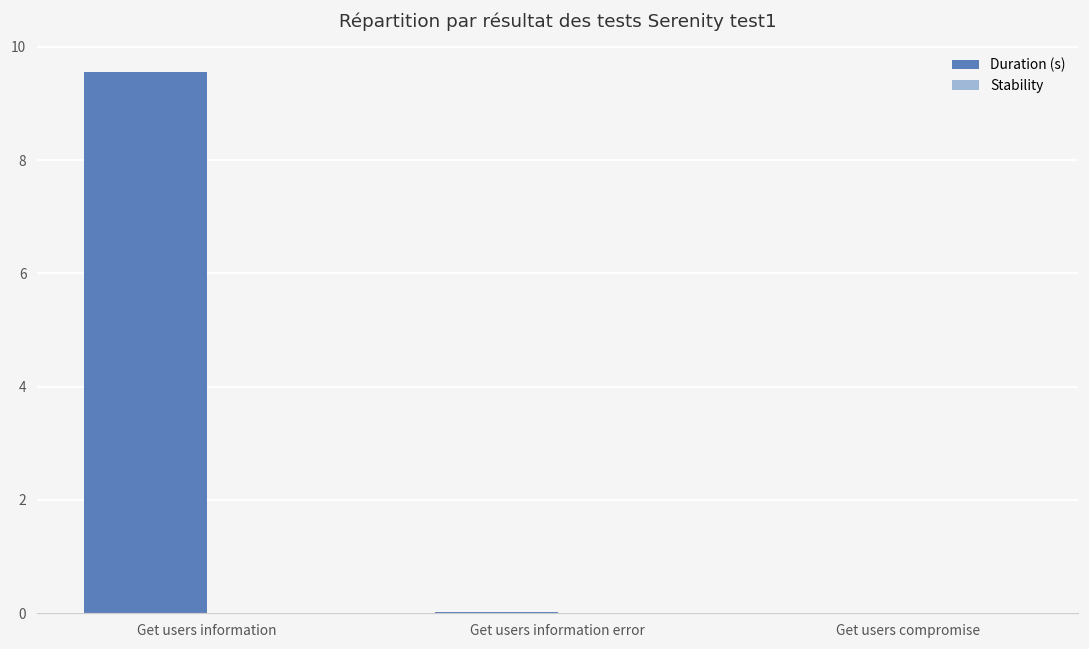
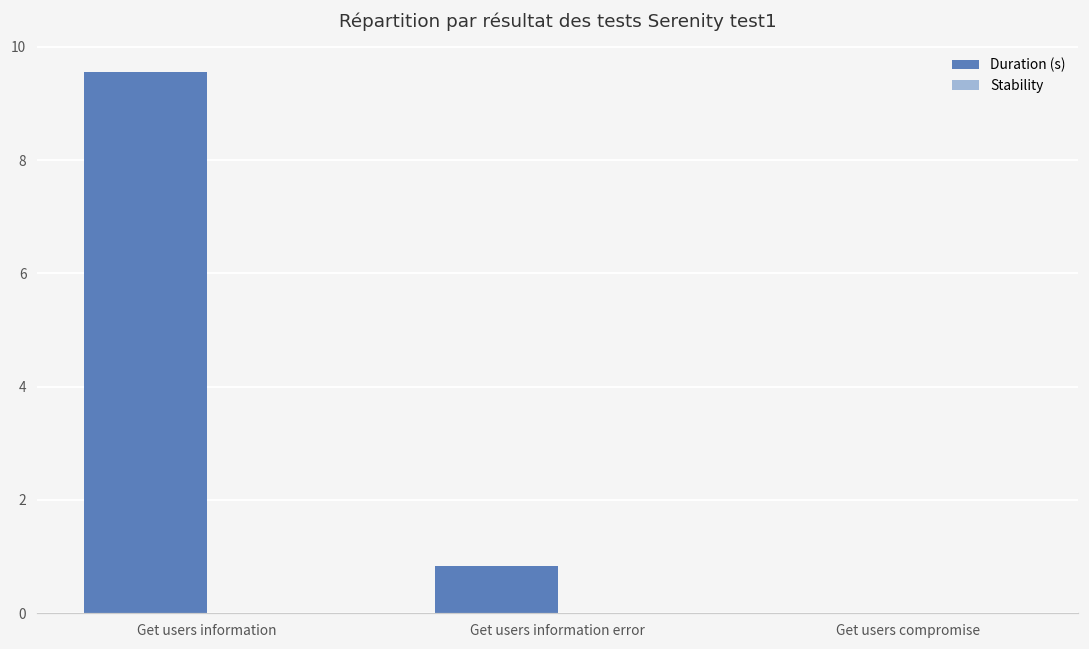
  {
    "Duration (s)": {
      "Get users information": 9.6,
-     "Get users information error": 0.0,
+     "Get users information error": 0.8,
      "Get users compromise": 0.0
    },
    "Stability": {
      "Get users information": 0.0,
      "Get users information error": 0.0,
      "Get users compromise": 0.0
    }
  }
